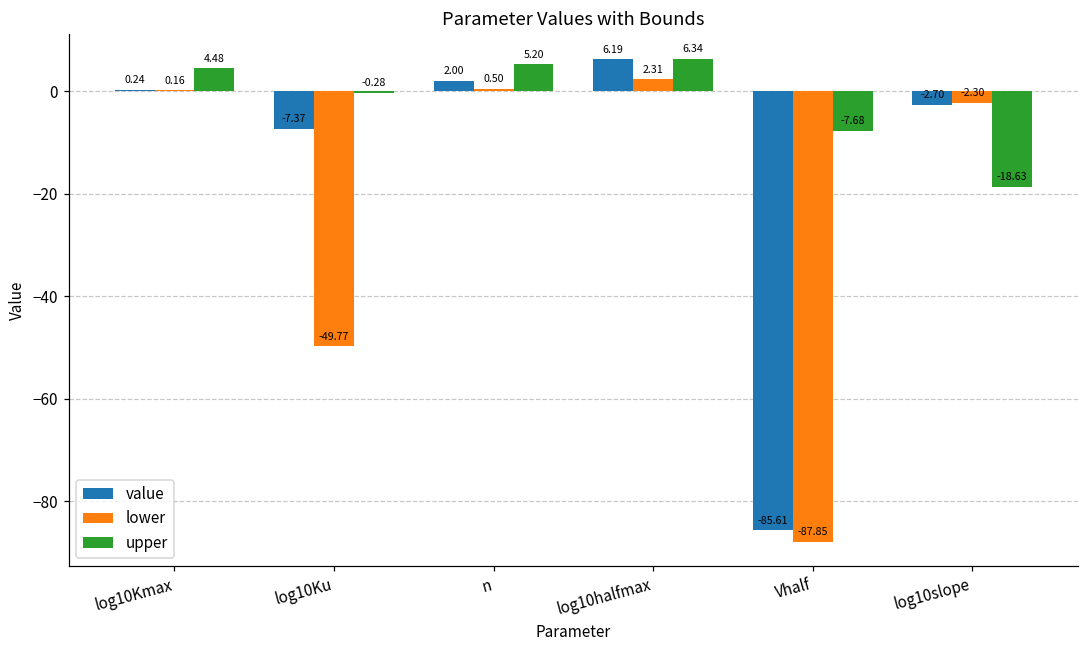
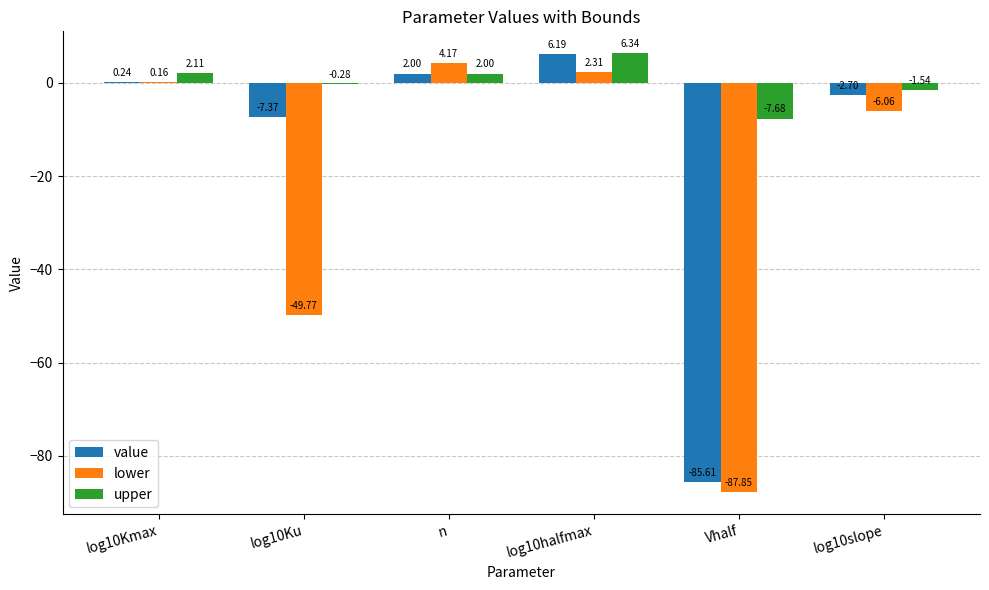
  {
    "value": {
      "log10Kmax": 0.24,
      "log10Ku": -7.37,
      "n": 2.00,
      "log10halfmax": 6.19,
      "Vhalf": -85.61,
      "log10slope": -2.70
    },
    "lower": {
      "log10Kmax": 0.16,
      "log10Ku": -49.77,
-     "n": 0.50,
+     "n": 4.17,
      "log10halfmax": 2.31,
      "Vhalf": -87.85,
-     "log10slope": -2.30
+     "log10slope": -6.06
    },
    "upper": {
-     "log10Kmax": 4.48,
+     "log10Kmax": 2.11,
      "log10Ku": -0.28,
-     "n": 5.20,
+     "n": 2.00,
      "log10halfmax": 6.34,
      "Vhalf": -7.68,
-     "log10slope": -18.63
+     "log10slope": -1.54
    }
  }
